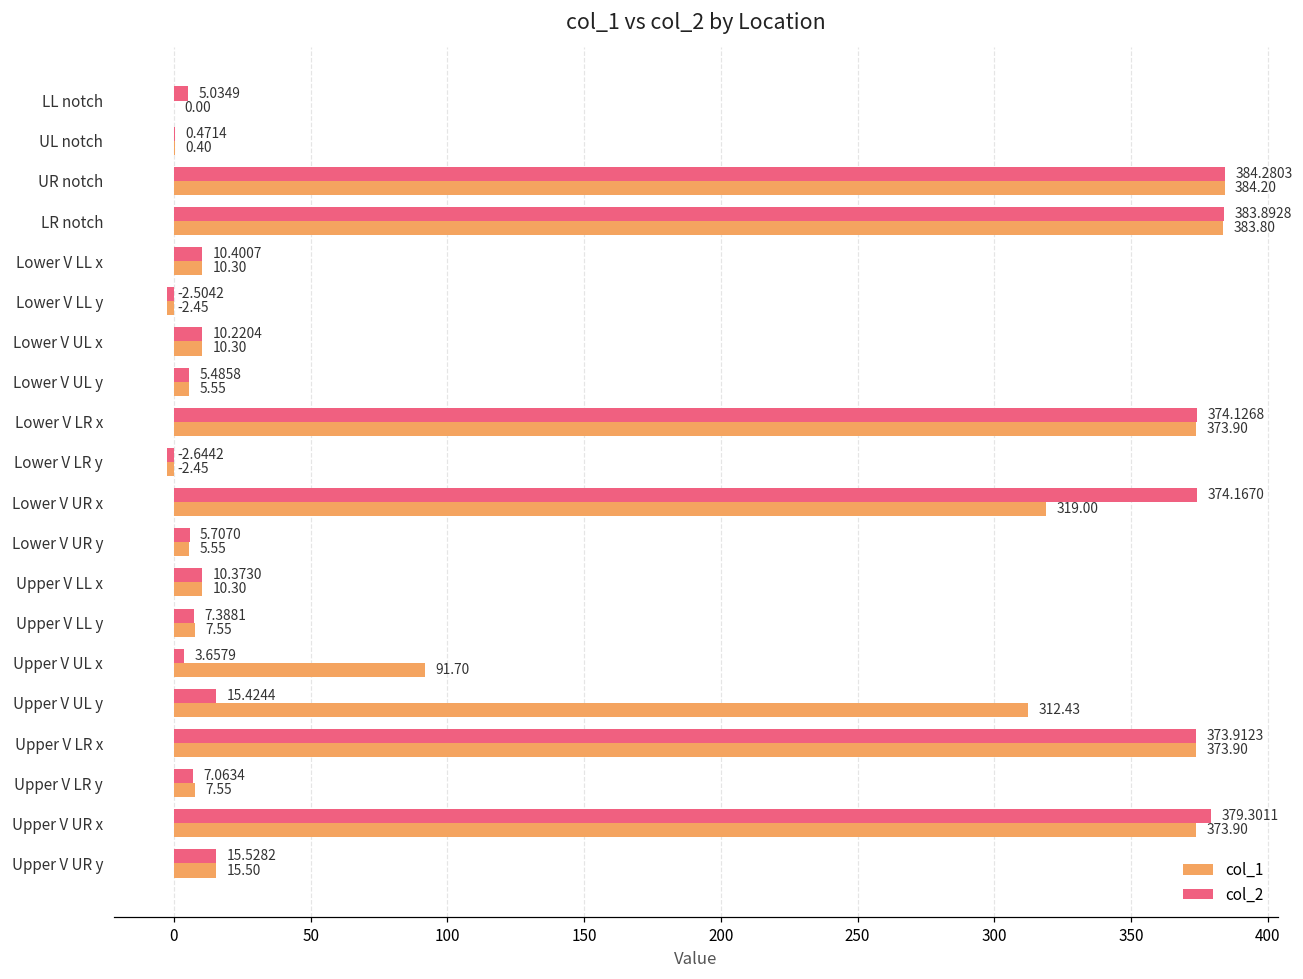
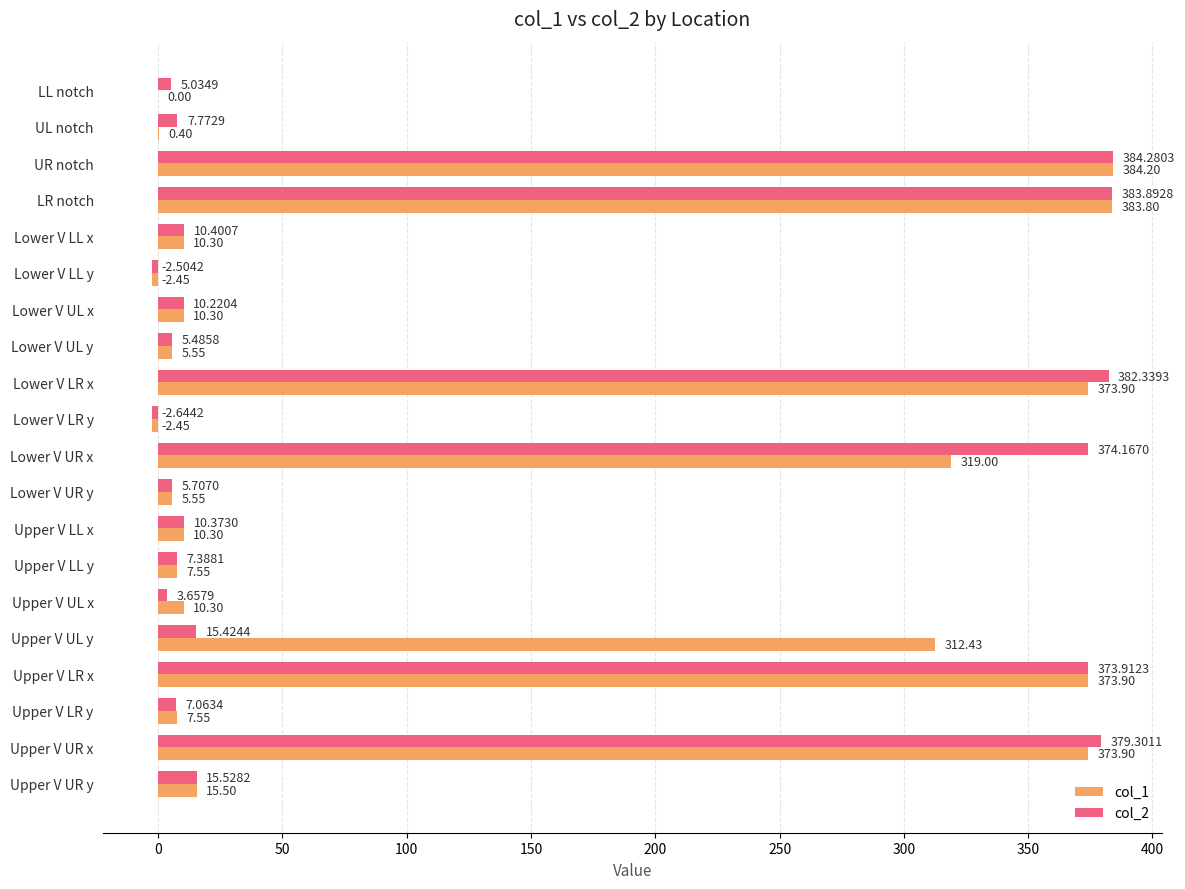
  {
    "col_1": {
      "LL notch": 0.00,
      "UL notch": 0.40,
      "UR notch": 384.20,
      "LR notch": 383.80,
      "Lower V LL x": 10.30,
      "Lower V LL y": -2.45,
      "Lower V UL x": 10.30,
      "Lower V UL y": 5.55,
      "Lower V LR x": 373.90,
      "Lower V LR y": -2.45,
      "Lower V UR x": 319.00,
      "Lower V UR y": 5.55,
      "Upper V LL x": 10.30,
      "Upper V LL y": 7.55,
-     "Upper V UL x": 91.70,
+     "Upper V UL x": 10.30,
      "Upper V UL y": 312.43,
      "Upper V LR x": 373.90,
      "Upper V LR y": 7.55,
      "Upper V UR x": 373.90,
      "Upper V UR y": 15.50
    },
    "col_2": {
      "LL notch": 5.0349,
-     "UL notch": 0.4714,
+     "UL notch": 7.7729,
      "UR notch": 384.2803,
      "LR notch": 383.8928,
      "Lower V LL x": 10.4007,
      "Lower V LL y": -2.5042,
      "Lower V UL x": 10.2204,
      "Lower V UL y": 5.4858,
-     "Lower V LR x": 374.1268,
+     "Lower V LR x": 382.3393,
      "Lower V LR y": -2.6442,
      "Lower V UR x": 374.1670,
      "Lower V UR y": 5.7070,
      "Upper V LL x": 10.3730,
      "Upper V LL y": 7.3881,
      "Upper V UL x": 3.6579,
      "Upper V UL y": 15.4244,
      "Upper V LR x": 373.9123,
      "Upper V LR y": 7.0634,
      "Upper V UR x": 379.3011,
      "Upper V UR y": 15.5282
    }
  }
